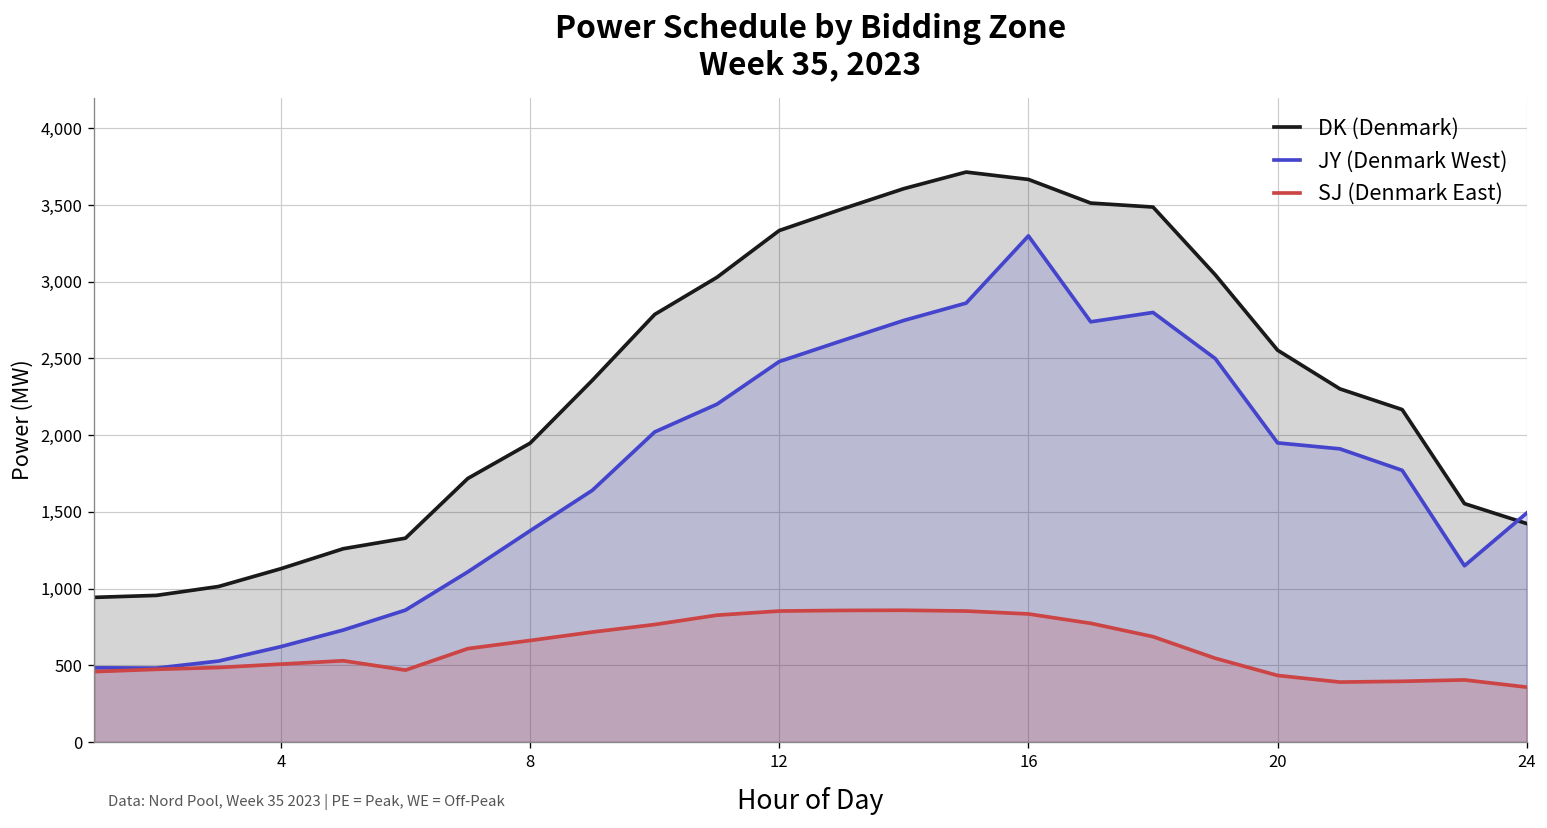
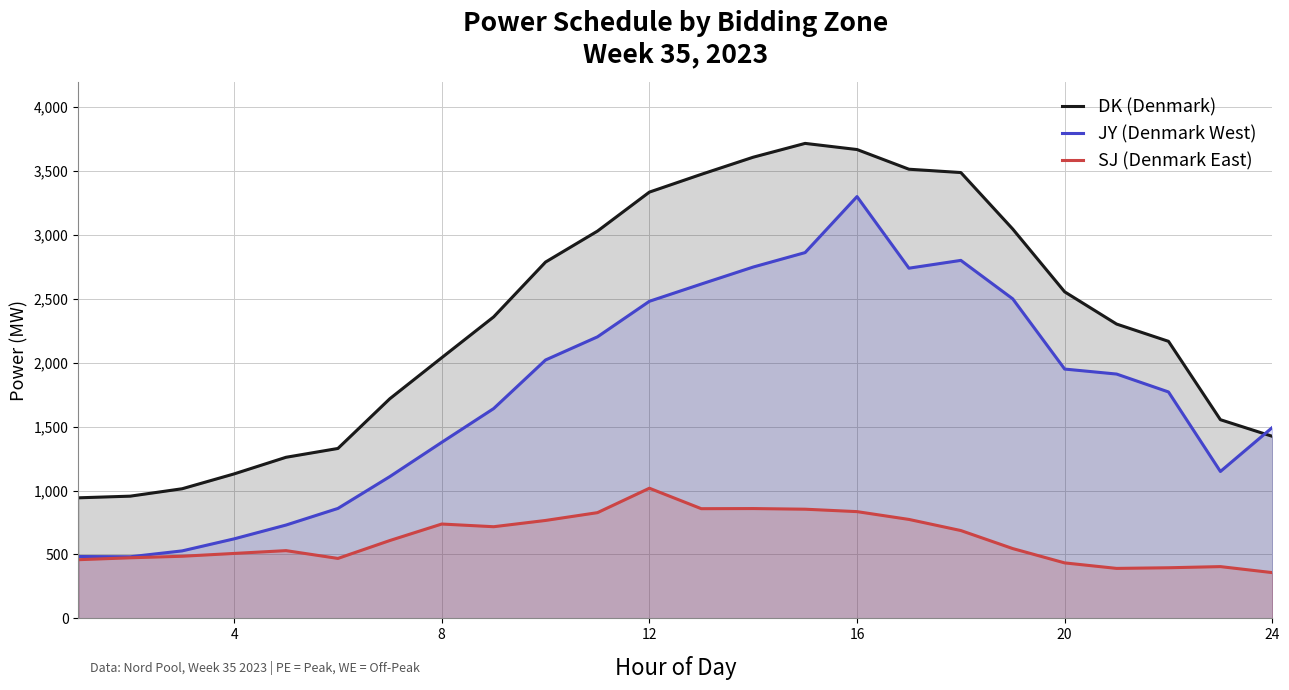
  {
    "DK (Denmark)": {
      "4": "1,130",
-     "8": "1,950",
+     "8": "2,040",
      "12": "3,330",
      "16": "3,670",
      "20": "2,550",
      "24": "1,420"
    },
    "JY (Denmark West)": {
      "4": "620",
      "8": "1,380",
      "12": "2,480",
      "16": "3,300",
      "20": "1,950",
      "24": "1,490"
    },
    "SJ (Denmark East)": {
      "4": "510",
-     "8": "660",
-     "12": "850",
+     "8": "740",
+     "12": "1,020",
      "16": "840",
      "20": "430",
      "24": "360"
    }
  }
